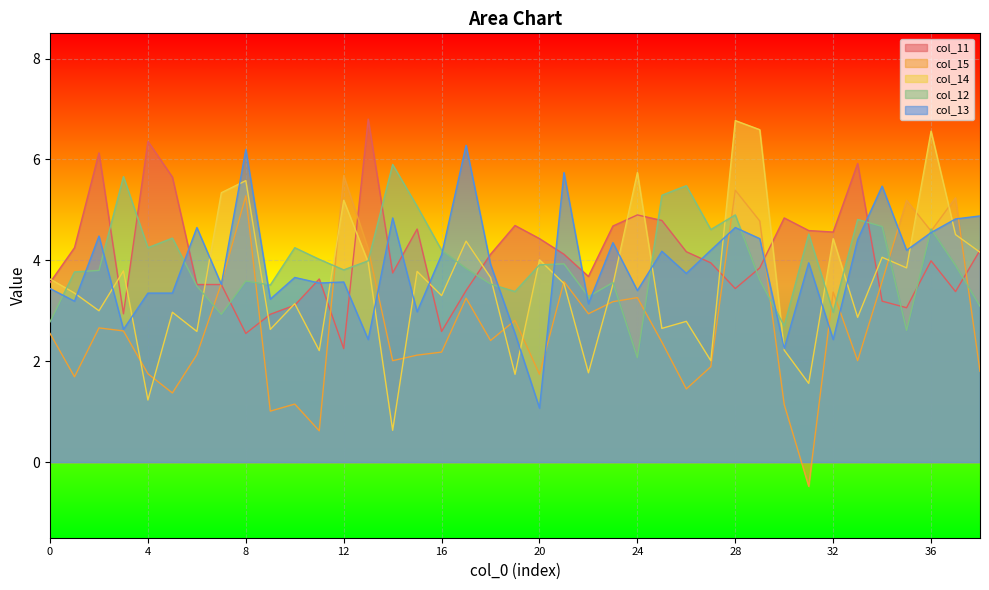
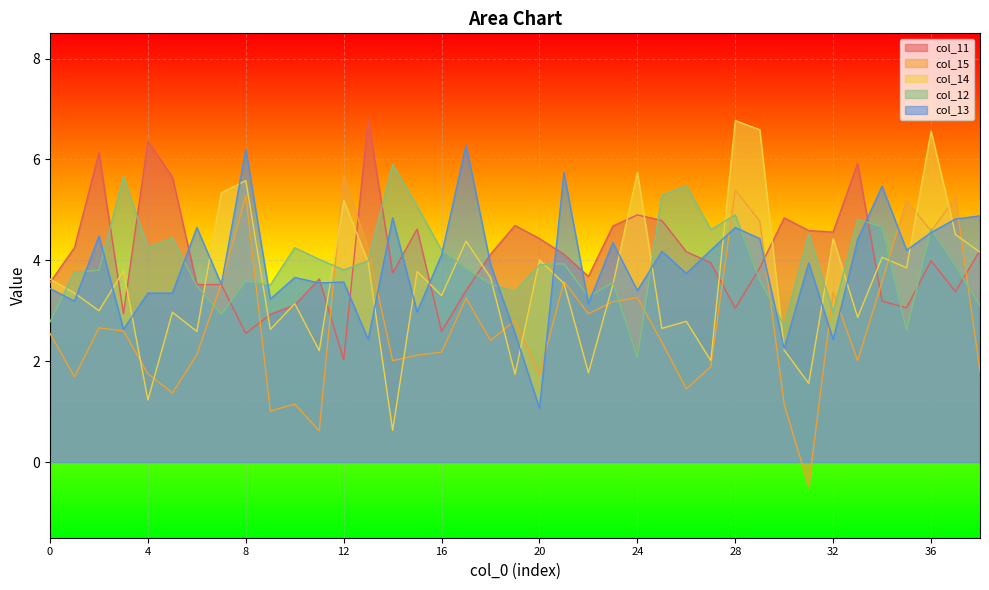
  {
    "col_11": {
      "0": 3.6,
      "4": 6.4,
      "8": 2.6,
-     "12": 2.3,
+     "12": 2.0,
      "16": 2.6,
      "20": 4.4,
      "24": 4.9,
-     "28": 3.4,
+     "28": 3.1,
      "32": 4.6,
      "36": 4.0
    },
    "col_12": {
      "0": 2.8,
      "4": 4.3,
      "8": 3.6,
      "12": 3.8,
      "16": 4.2,
      "20": 3.9,
      "24": 2.1,
      "28": 4.9,
      "32": 3.0
    },
    "col_13": {
      "0": 3.4,
      "4": 3.4,
      "8": 6.2,
      "12": 3.6,
      "16": 4.1,
      "20": 1.1,
      "24": 3.4,
      "28": 4.7,
      "32": 2.4
    }
  }
